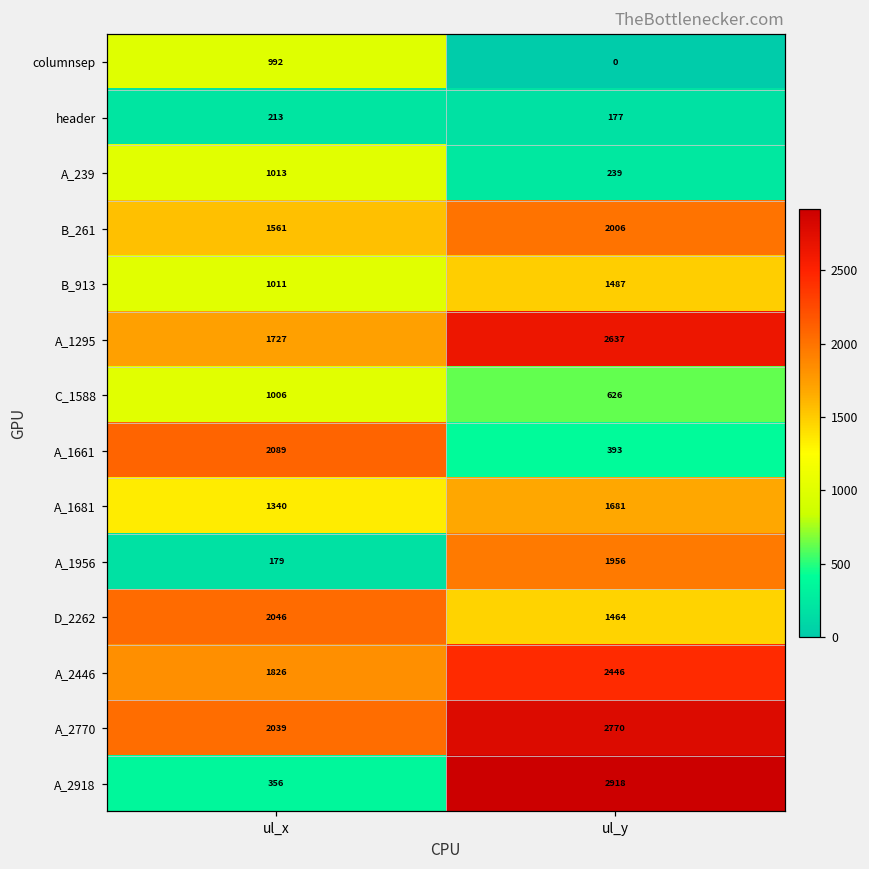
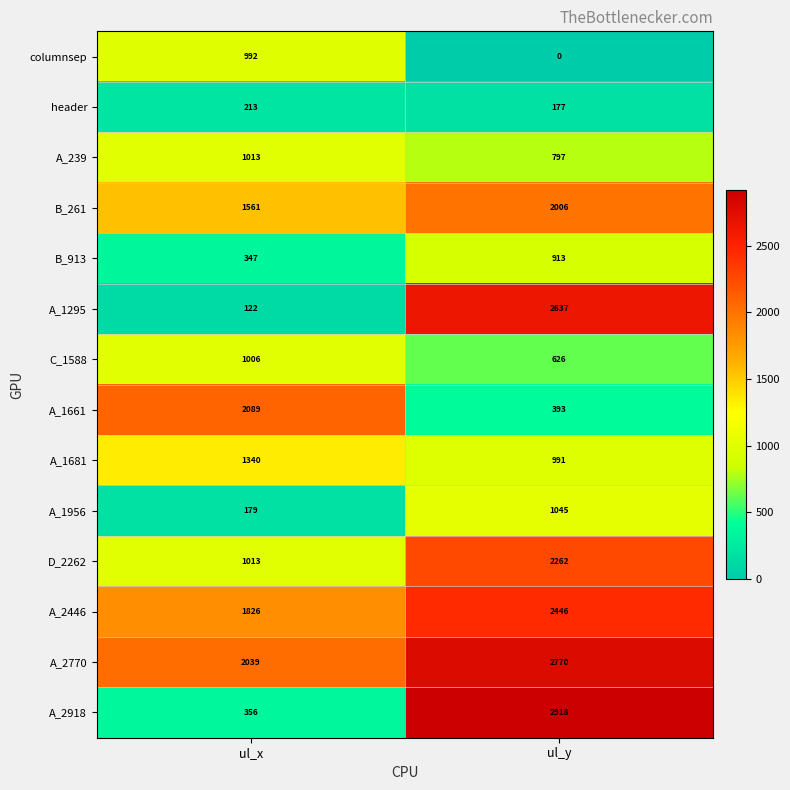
  {
    "columnsep": {
      "ul_x": 992,
      "ul_y": 0
    },
    "header": {
      "ul_x": 213,
      "ul_y": 177
    },
    "A_239": {
      "ul_x": 1013,
-     "ul_y": 239
+     "ul_y": 797
    },
    "B_261": {
      "ul_x": 1561,
      "ul_y": 2006
    },
    "B_913": {
-     "ul_x": 1011,
-     "ul_y": 1487
+     "ul_x": 347,
+     "ul_y": 913
    },
    "A_1295": {
-     "ul_x": 1727,
+     "ul_x": 122,
      "ul_y": 2637
    },
    "C_1588": {
      "ul_x": 1006,
      "ul_y": 626
    },
    "A_1661": {
      "ul_x": 2089,
      "ul_y": 393
    },
    "A_1681": {
      "ul_x": 1340,
-     "ul_y": 1681
+     "ul_y": 991
    },
    "A_1956": {
      "ul_x": 179,
-     "ul_y": 1956
+     "ul_y": 1045
    },
    "D_2262": {
-     "ul_x": 2046,
-     "ul_y": 1464
+     "ul_x": 1013,
+     "ul_y": 2262
    },
    "A_2446": {
      "ul_x": 1826,
      "ul_y": 2446
    },
    "A_2770": {
      "ul_x": 2039,
      "ul_y": 2770
    },
    "A_2918": {
      "ul_x": 356,
      "ul_y": 2918
    }
  }
